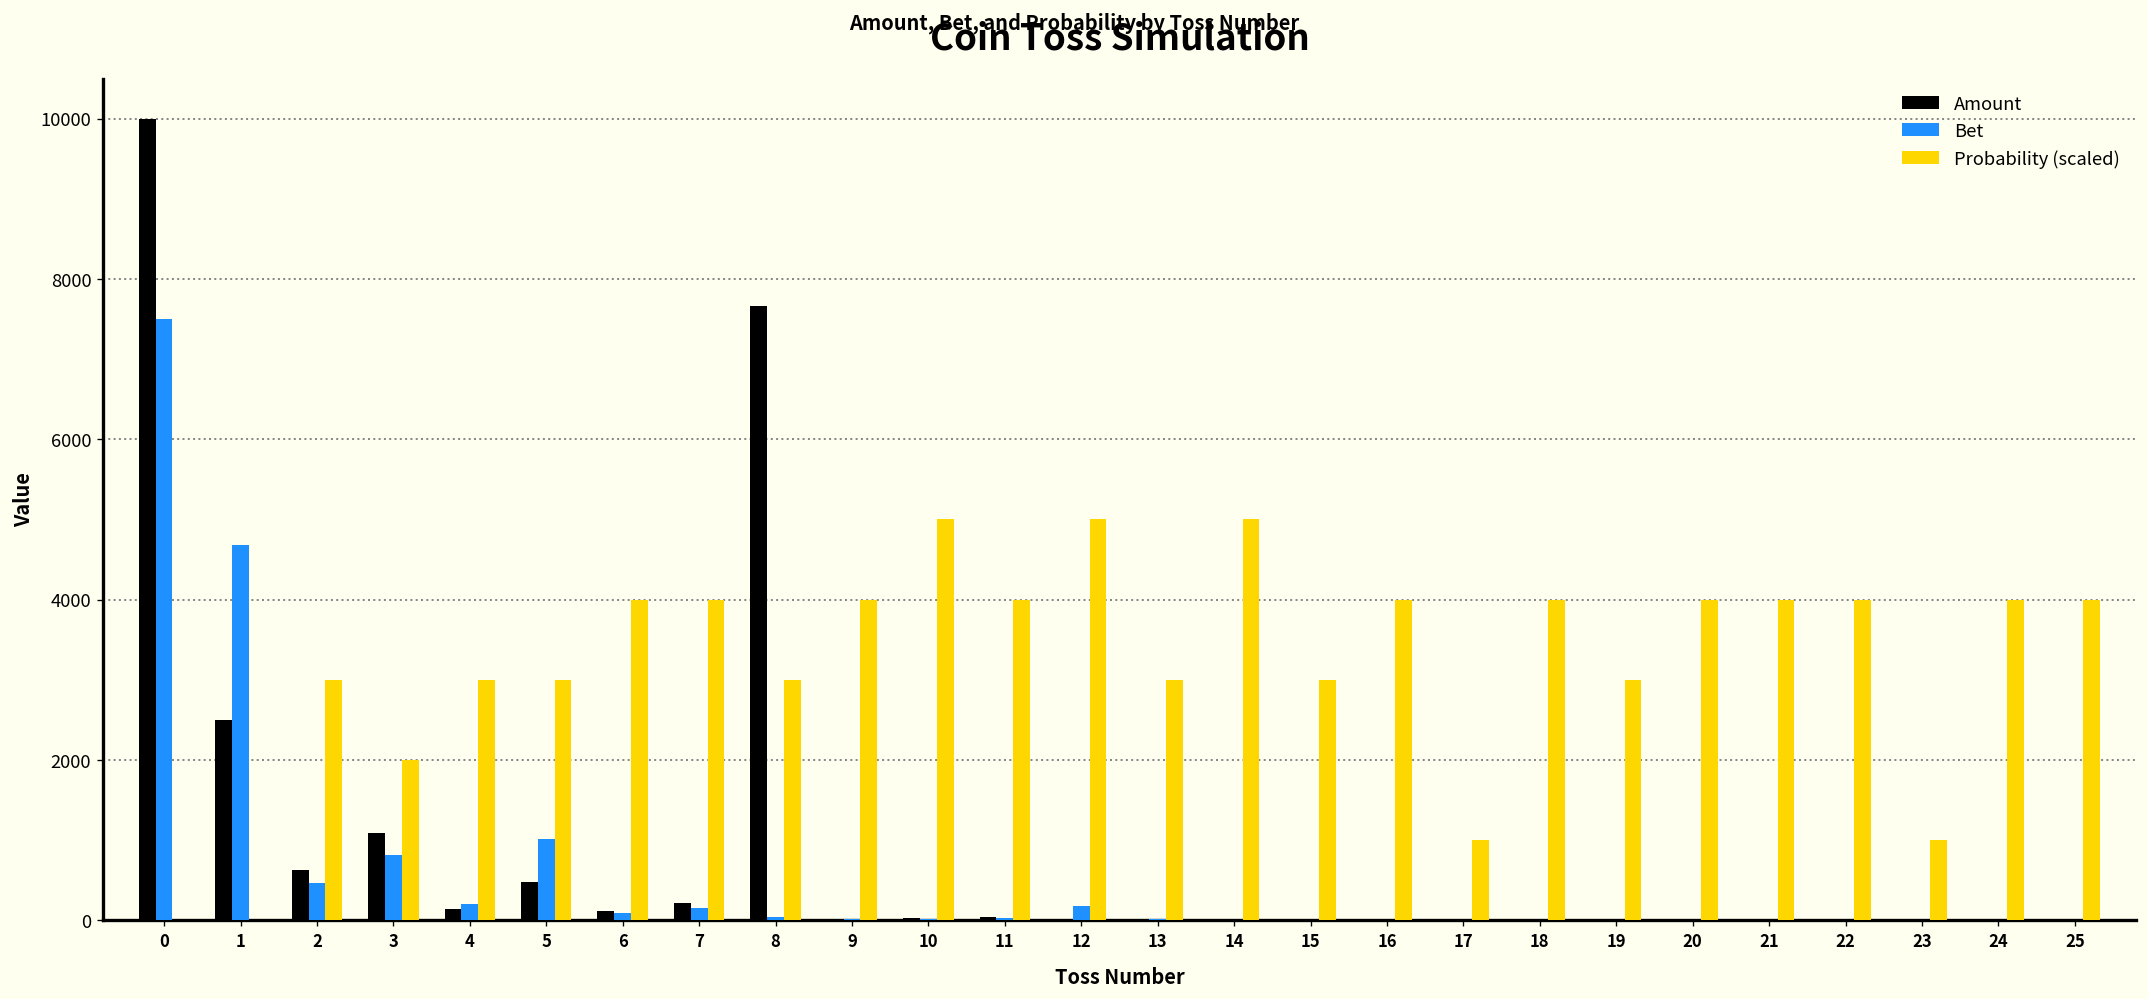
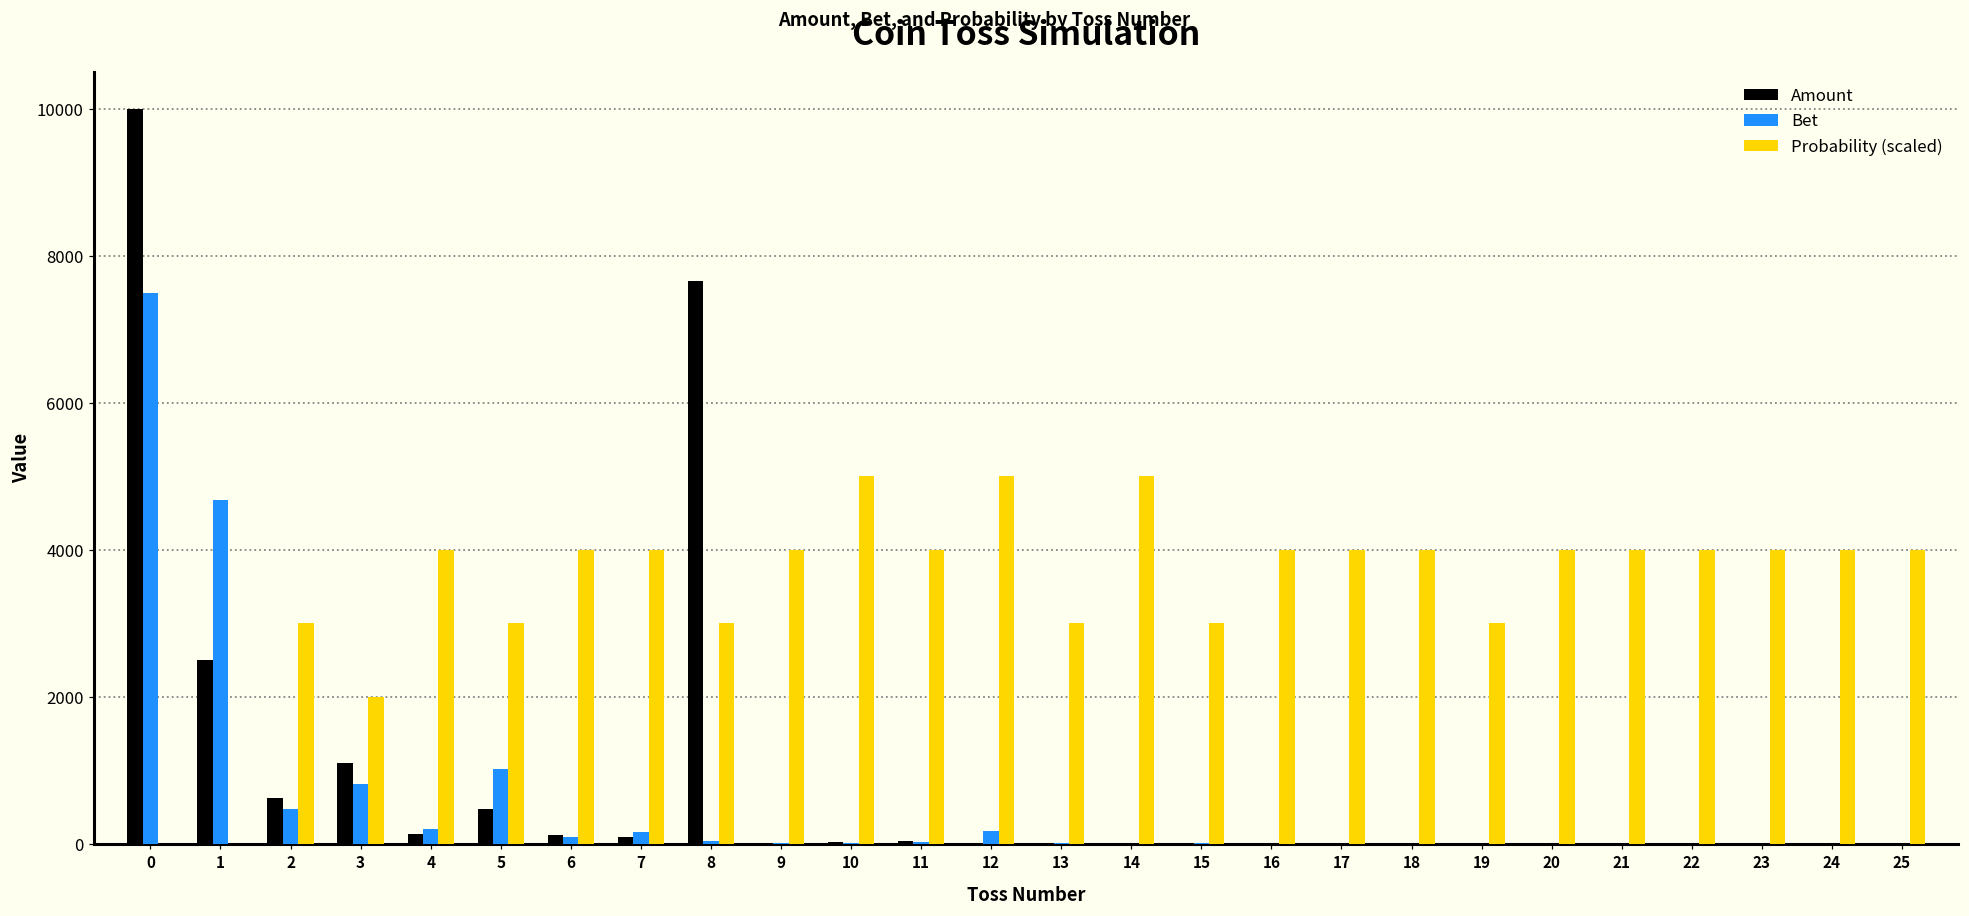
  {
    "Amount": {
      "0": 10000,
      "1": 2500,
      "2": 600,
      "3": 1100,
      "4": 100,
      "5": 500,
      "6": 100,
-     "7": 200,
+     "7": 100,
      "8": 7700,
      "11": 0
    },
    "Bet": {
      "0": 7500,
      "1": 4700,
      "2": 500,
      "3": 800,
      "4": 200,
      "5": 1000,
      "6": 100,
      "7": 200,
      "8": 0,
      "12": 200
    },
    "Probability (scaled)": {
      "0": 0,
      "1": 0,
      "2": 3000,
      "3": 2000,
-     "4": 3000,
+     "4": 4000,
      "5": 3000,
      "6": 4000,
      "7": 4000,
      "8": 3000,
      "9": 4000,
      "10": 5000,
      "11": 4000,
      "12": 5000,
      "13": 3000,
      "14": 5000,
      "15": 3000,
      "16": 4000,
-     "17": 1000,
+     "17": 4000,
      "18": 4000,
      "19": 3000,
      "20": 4000,
      "21": 4000,
      "22": 4000,
-     "23": 1000,
+     "23": 4000,
      "24": 4000,
      "25": 4000
    }
  }
